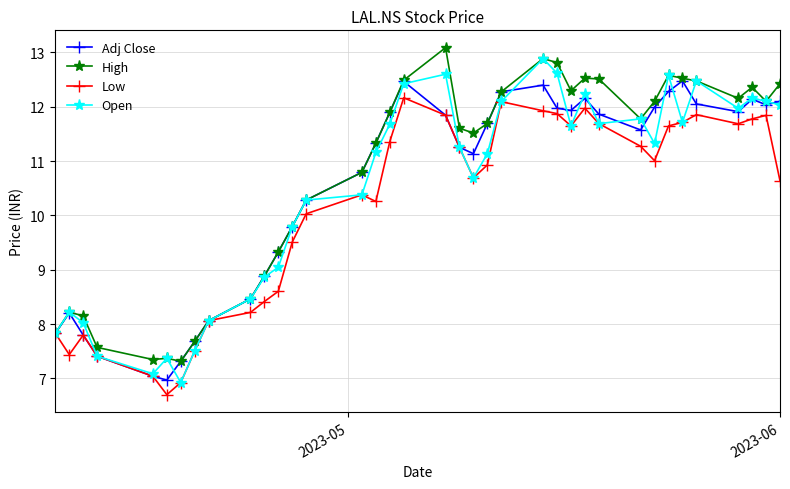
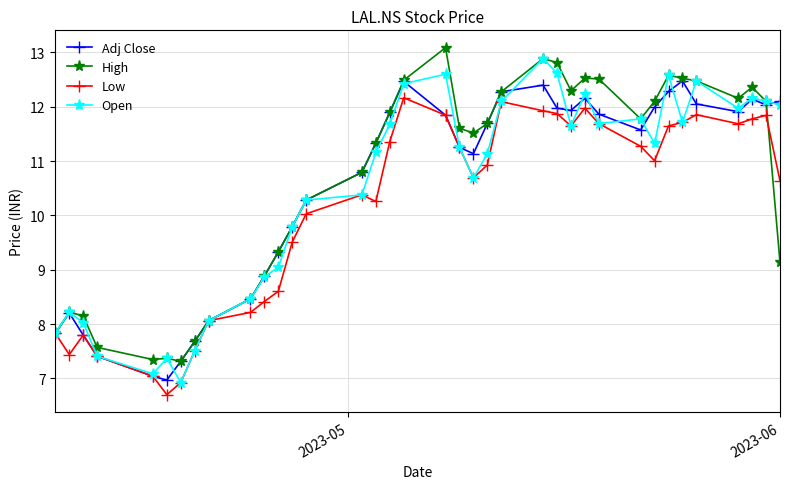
  {
    "Adj Close": {
      "2023-06": 12.1
    },
    "High": {
-     "2023-06": 12.4
+     "2023-06": 9.1
    },
    "Low": {
      "2023-06": 10.6
    },
    "Open": {
      "2023-06": 12.0
    }
  }
